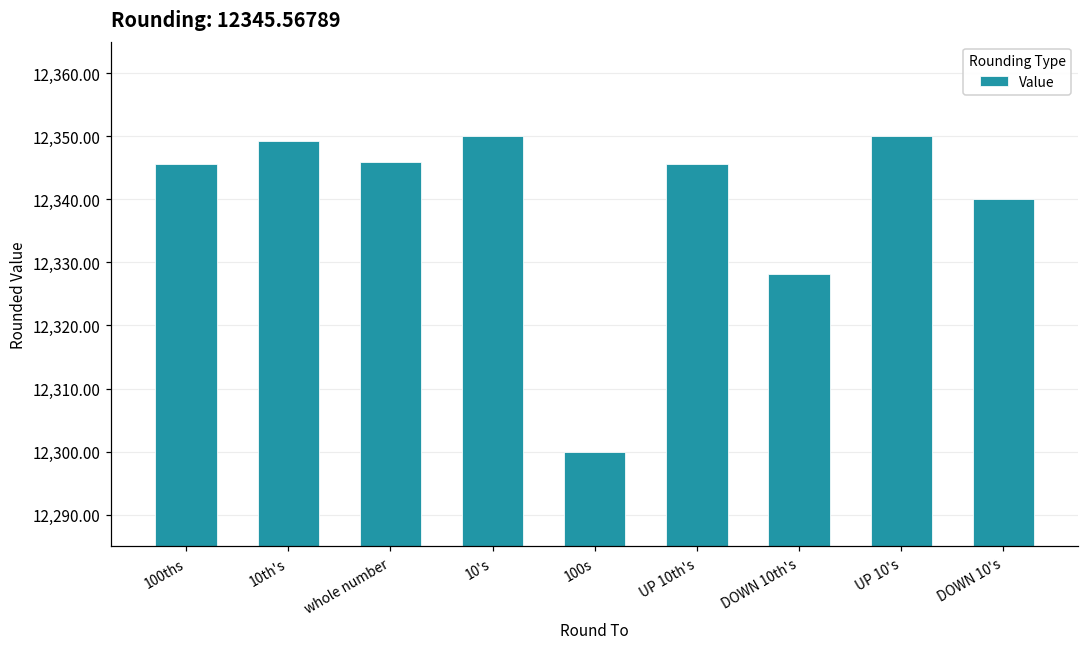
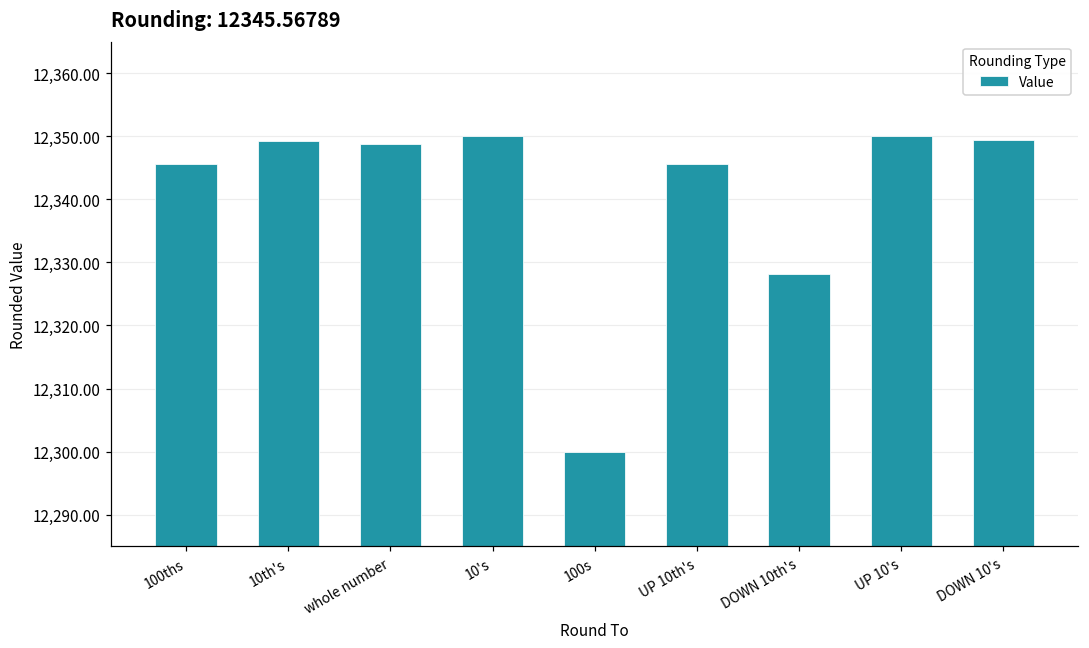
  {
    "100ths": "12,346",
    "10th's": "12,349",
-   "whole number": "12,346",
+   "whole number": "12,349",
    "10's": "12,350",
    "100s": "12,300",
    "UP 10th's": "12,346",
    "DOWN 10th's": "12,328",
    "UP 10's": "12,350",
-   "DOWN 10's": "12,340"
+   "DOWN 10's": "12,349"
  }
